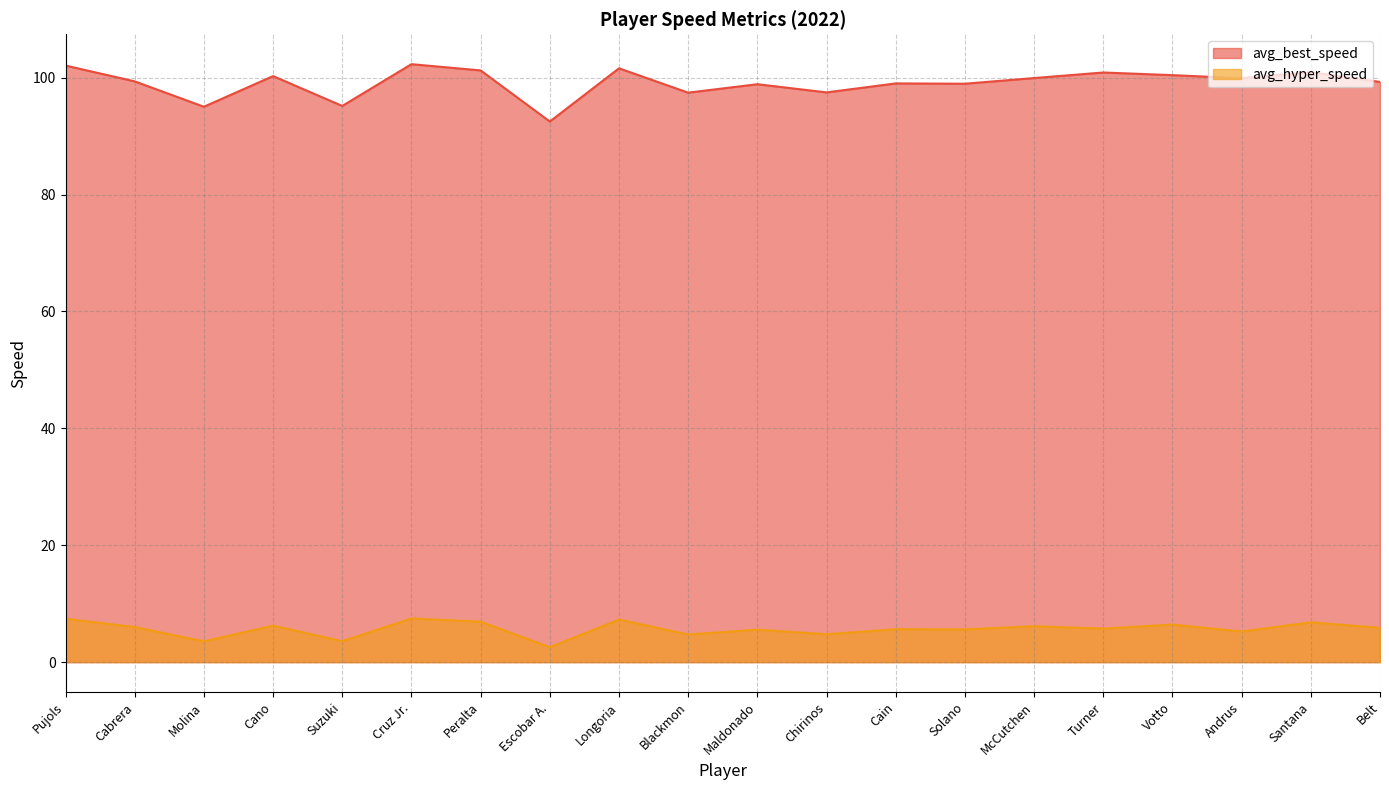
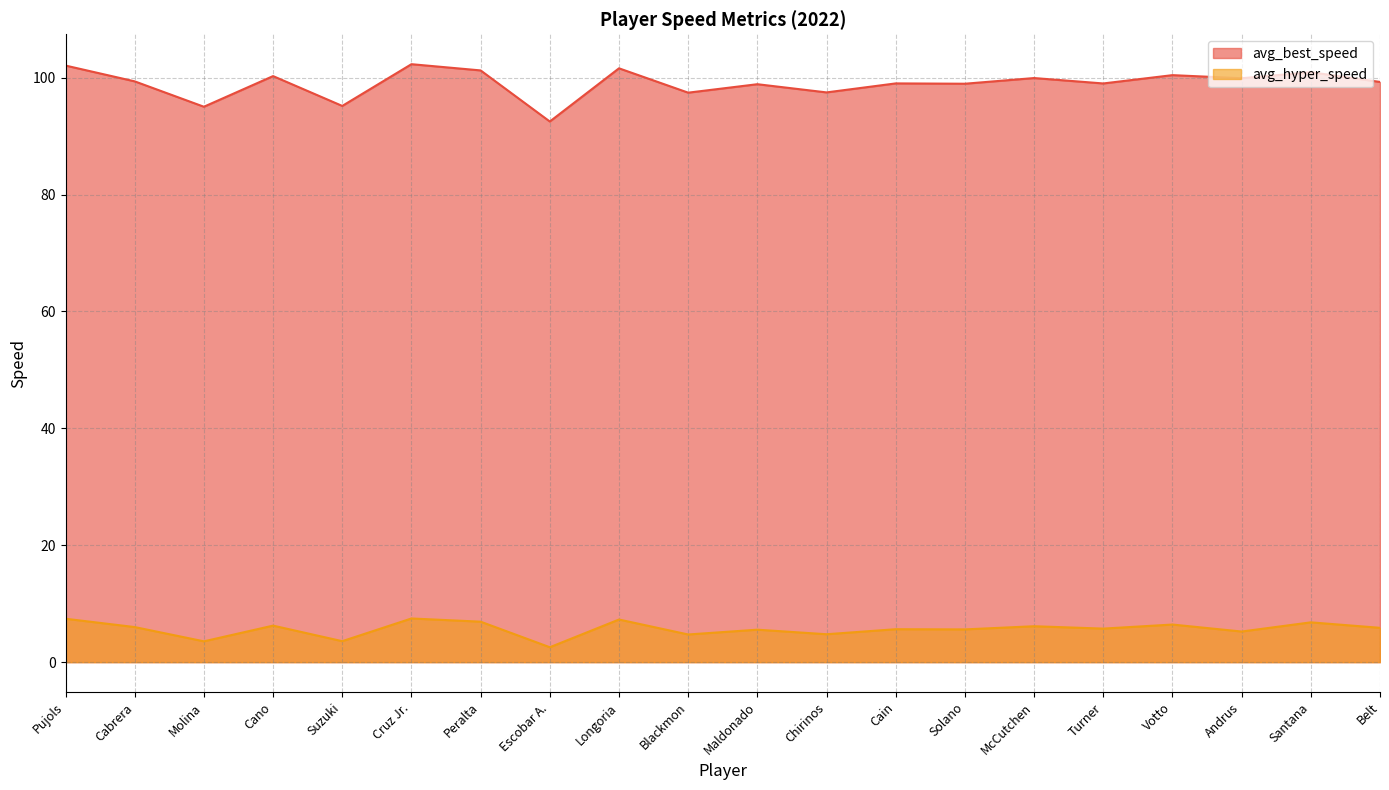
  {
    "avg_best_speed": {
      "Pujols": 102,
      "Cabrera": 99,
      "Molina": 95,
      "Cano": 100,
      "Suzuki": 95,
      "Cruz Jr.": 102,
      "Peralta": 101,
      "Escobar A.": 92,
      "Longoria": 102,
      "Blackmon": 97,
      "Maldonado": 99,
      "Chirinos": 97,
      "Cain": 99,
      "Solano": 99,
      "McCutchen": 100,
-     "Turner": 101,
+     "Turner": 99,
      "Votto": 100,
      "Belt": 99
    },
    "avg_hyper_speed": {
      "Pujols": 7,
      "Cabrera": 6,
      "Molina": 4,
      "Cano": 6,
      "Suzuki": 4,
      "Cruz Jr.": 7,
      "Peralta": 7,
      "Escobar A.": 3,
      "Longoria": 7,
      "Blackmon": 5,
      "Maldonado": 6,
      "Chirinos": 5,
      "Cain": 6,
      "Solano": 6,
      "McCutchen": 6,
      "Turner": 6,
      "Votto": 6,
      "Andrus": 5,
      "Santana": 7,
      "Belt": 6
    }
  }
